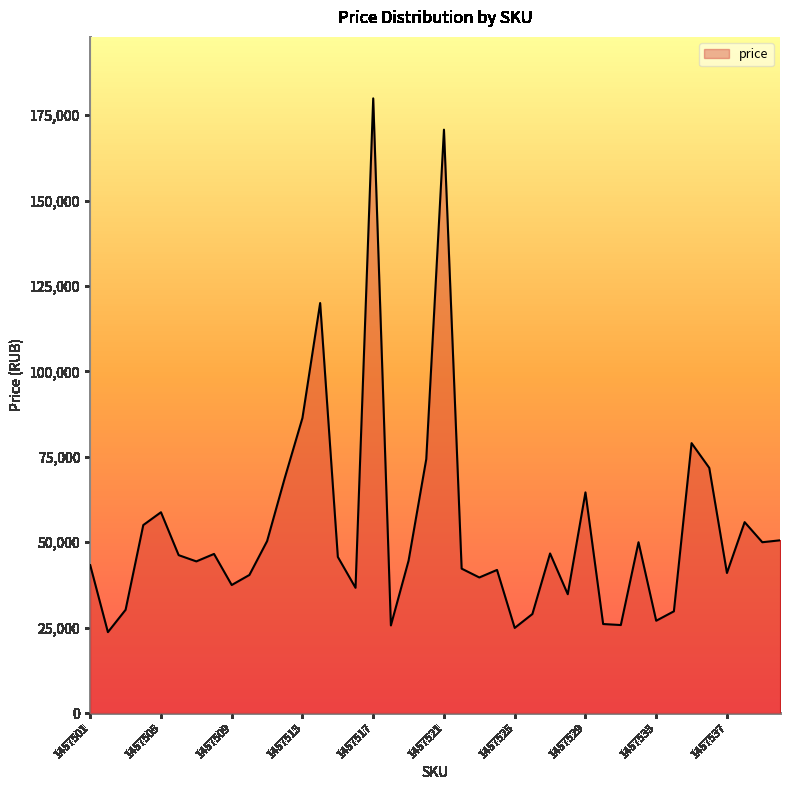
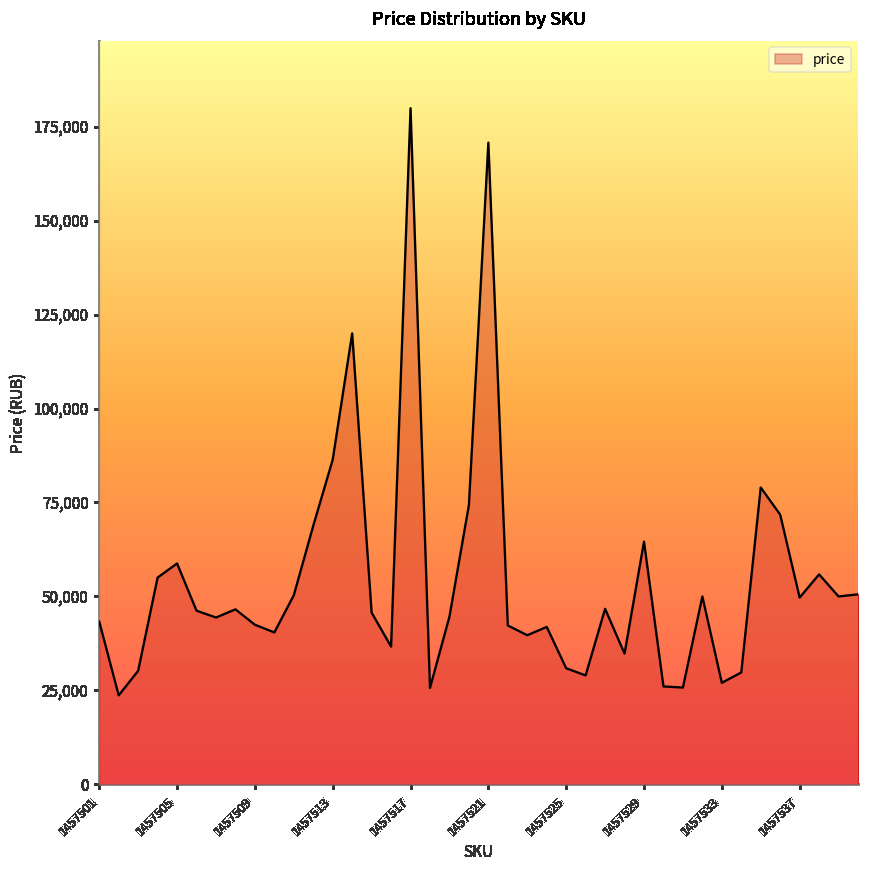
  {
    "1457501": "43,000",
    "1457505": "59,000",
-   "1457509": "37,000",
+   "1457509": "42,000",
    "1457513": "86,000",
    "1457517": "180,000",
    "1457521": "171,000",
-   "1457525": "25,000",
+   "1457525": "31,000",
    "1457529": "65,000",
    "1457533": "27,000",
-   "1457537": "41,000"
+   "1457537": "50,000"
  }
